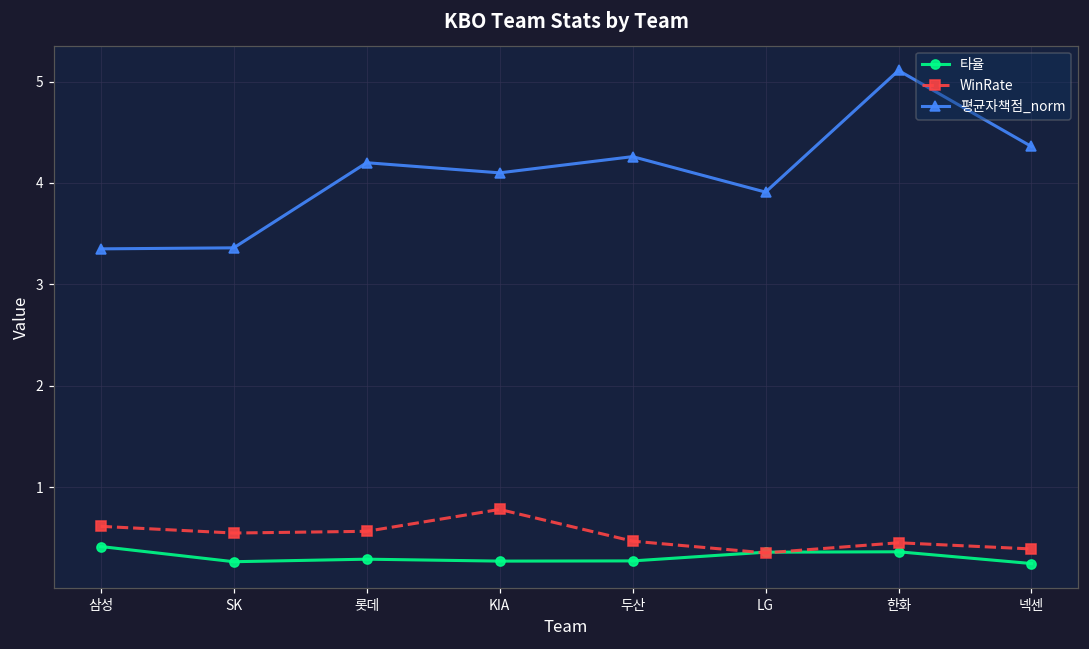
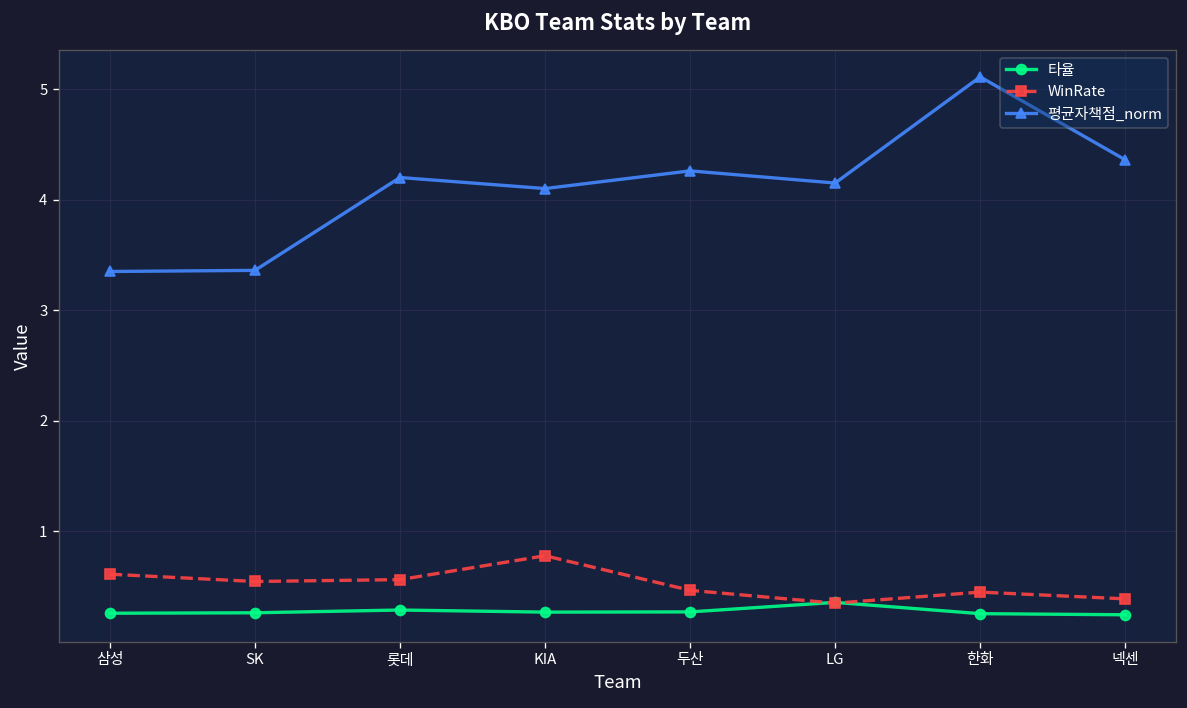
  {
    "타율": {
-     "삼성": 0.4,
+     "삼성": 0.3,
      "SK": 0.3,
      "롯데": 0.3,
      "KIA": 0.3,
      "두산": 0.3,
-     "한화": 0.4,
+     "한화": 0.3,
      "넥센": 0.2
    },
    "WinRate": {
      "삼성": 0.6,
      "SK": 0.5,
      "롯데": 0.6,
      "KIA": 0.8,
      "두산": 0.5,
      "한화": 0.5,
      "넥센": 0.4
    },
    "평균자책점_norm": {
      "삼성": 3.4,
      "SK": 3.4,
      "롯데": 4.2,
      "KIA": 4.1,
      "두산": 4.3,
-     "LG": 3.9,
+     "LG": 4.2,
      "한화": 5.1,
      "넥센": 4.4
    }
  }
